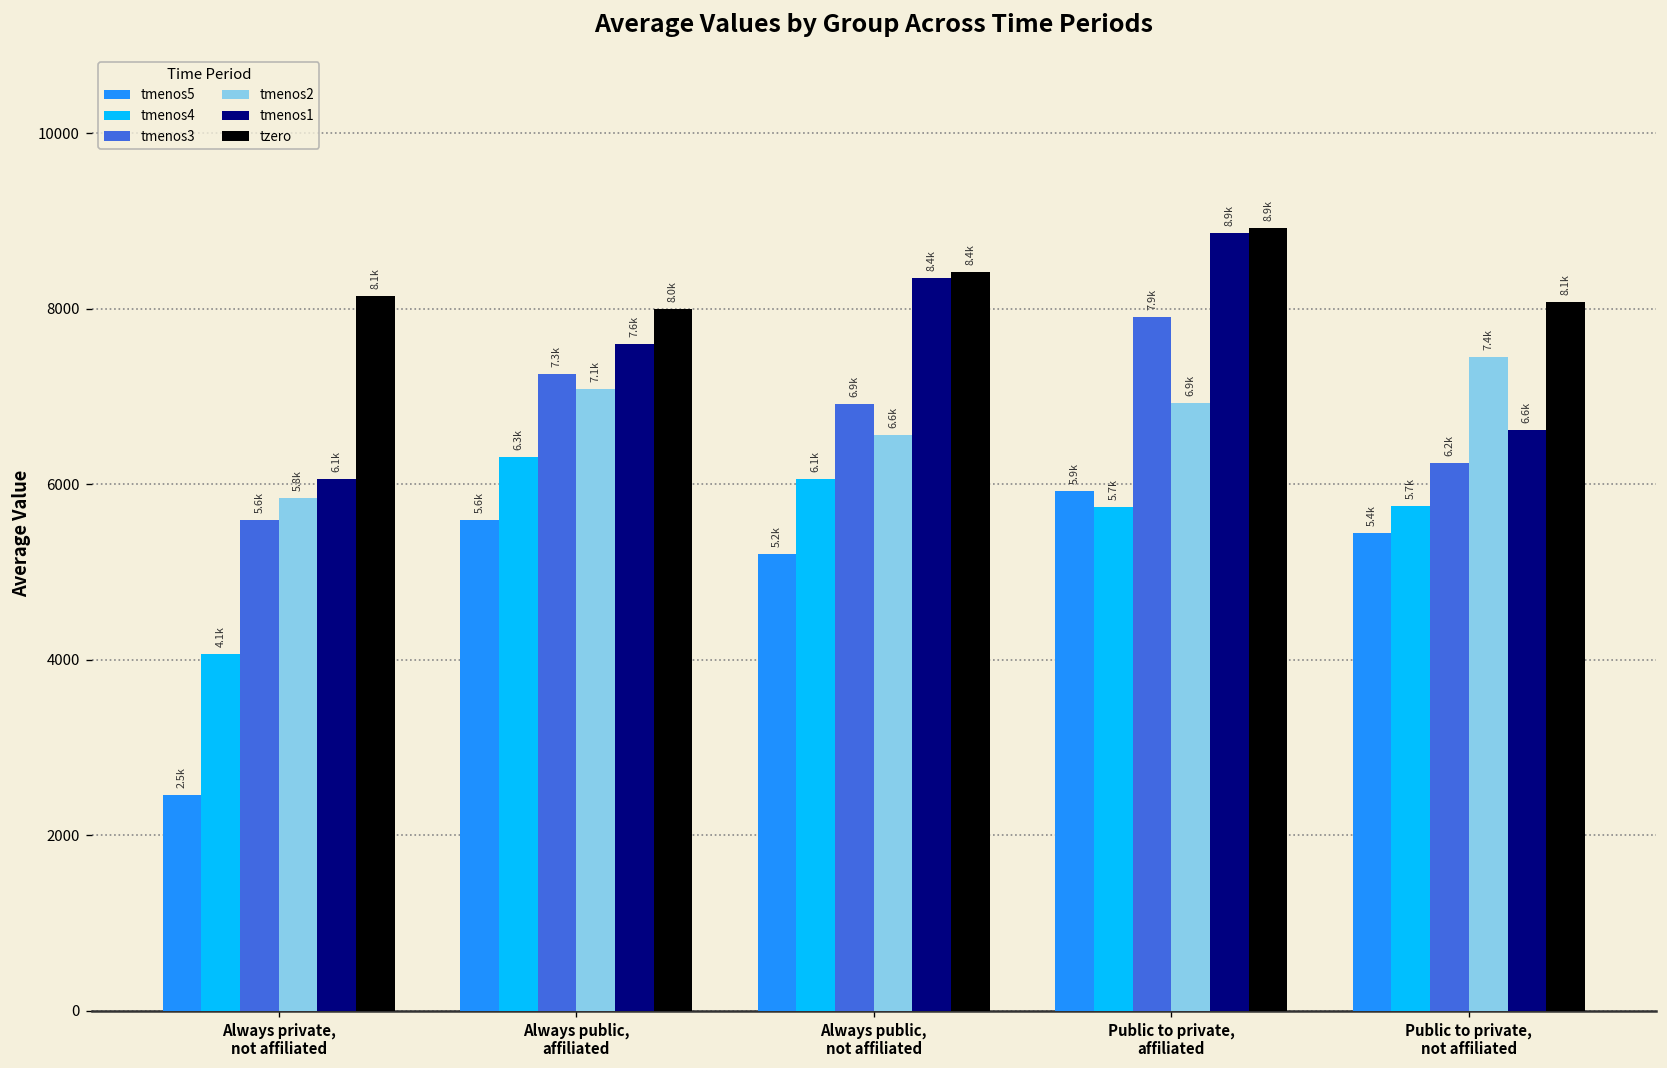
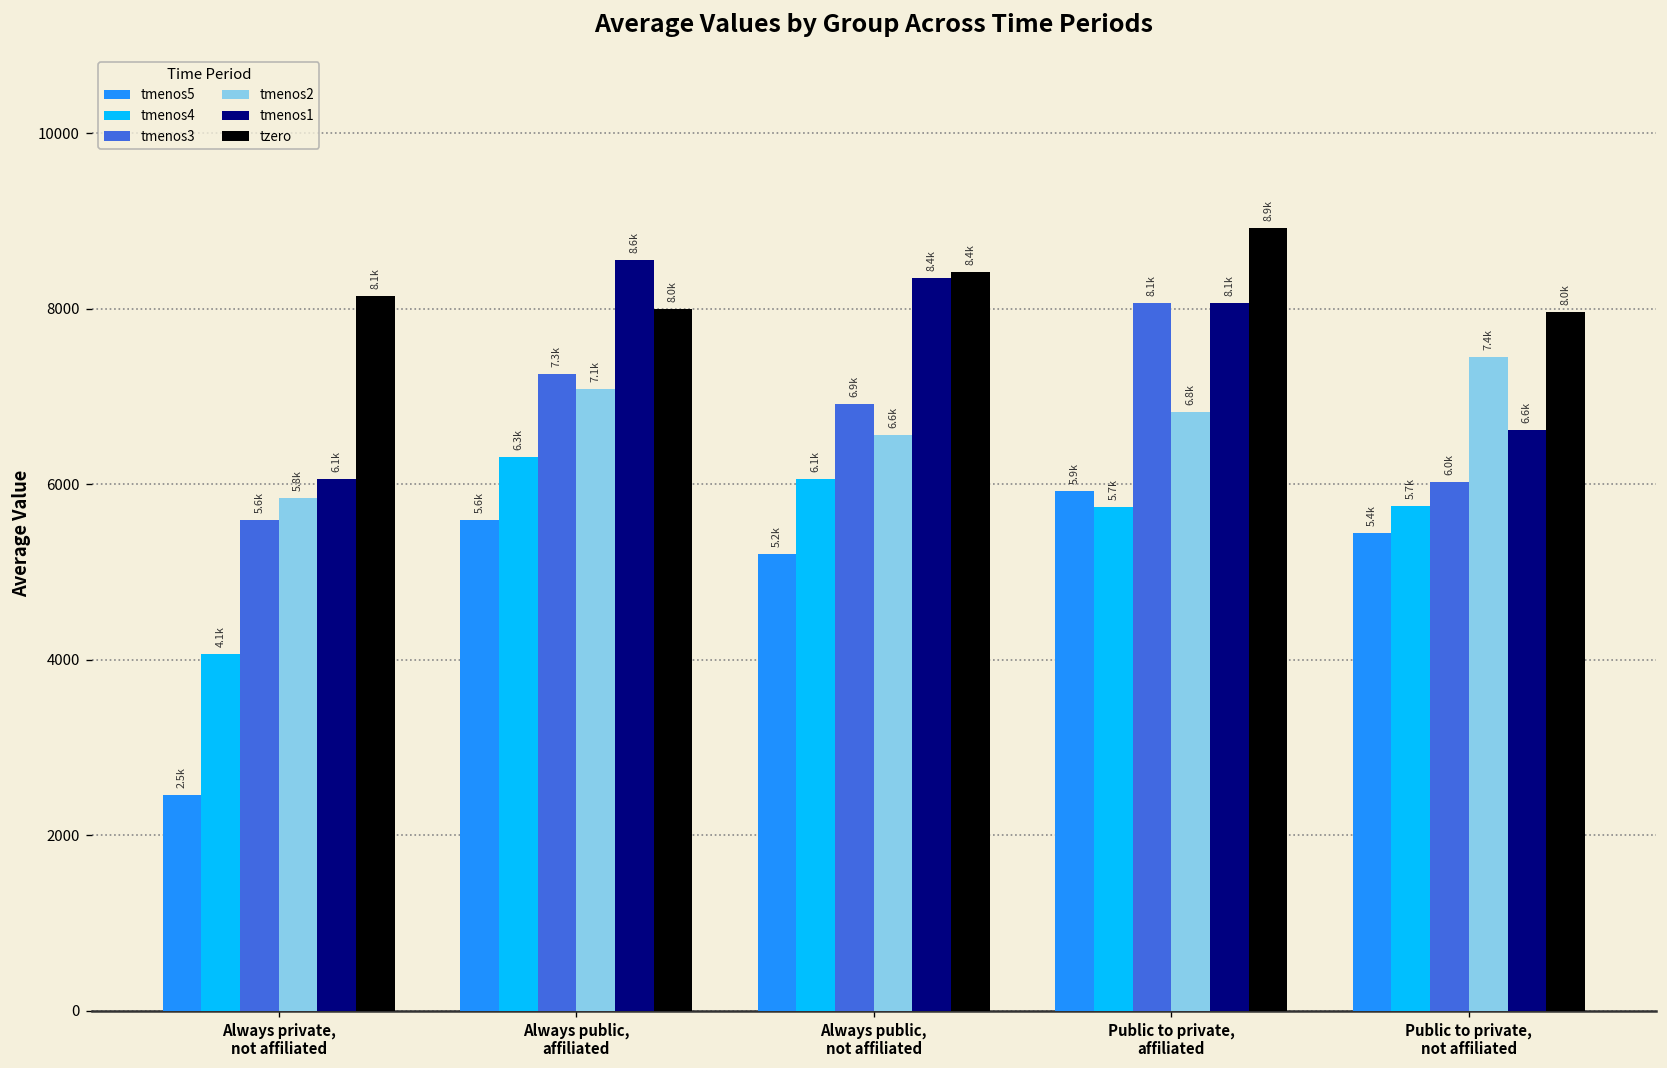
  {
    "tmenos3": {
      "Always private, not affiliated": "5.6k",
      "Always public, affiliated": "7.3k",
      "Always public, not affiliated": "6.9k",
-     "Public to private, affiliated": "7.9k",
-     "Public to private, not affiliated": "6.2k"
+     "Public to private, affiliated": "8.1k",
+     "Public to private, not affiliated": "6.0k"
    },
    "tmenos2": {
      "Always private, not affiliated": "5.8k",
      "Always public, affiliated": "7.1k",
      "Always public, not affiliated": "6.6k",
-     "Public to private, affiliated": "6.9k",
+     "Public to private, affiliated": "6.8k",
      "Public to private, not affiliated": "7.4k"
    },
    "tmenos1": {
      "Always private, not affiliated": "6.1k",
-     "Always public, affiliated": "7.6k",
+     "Always public, affiliated": "8.6k",
      "Always public, not affiliated": "8.4k",
-     "Public to private, affiliated": "8.9k",
+     "Public to private, affiliated": "8.1k",
      "Public to private, not affiliated": "6.6k"
    },
    "tzero": {
      "Always private, not affiliated": "8.1k",
      "Always public, affiliated": "8.0k",
      "Always public, not affiliated": "8.4k",
      "Public to private, affiliated": "8.9k",
-     "Public to private, not affiliated": "8.1k"
+     "Public to private, not affiliated": "8.0k"
    }
  }
